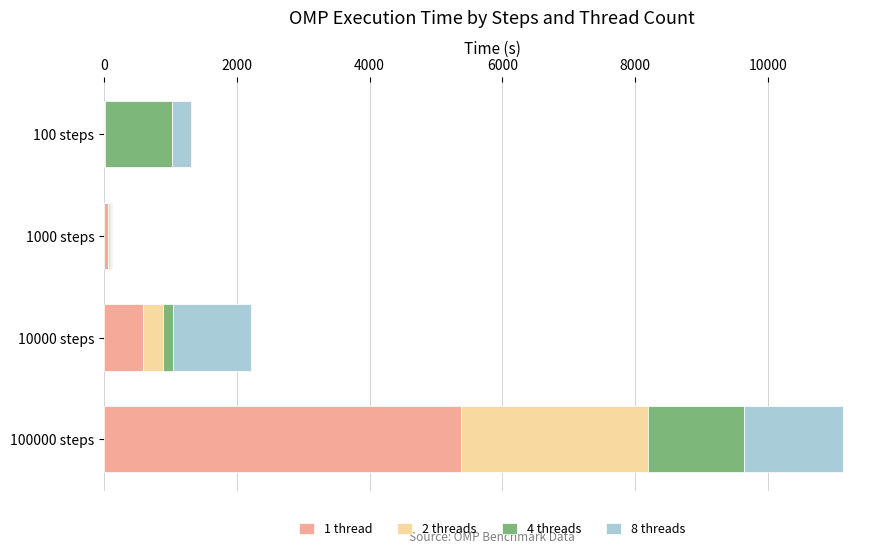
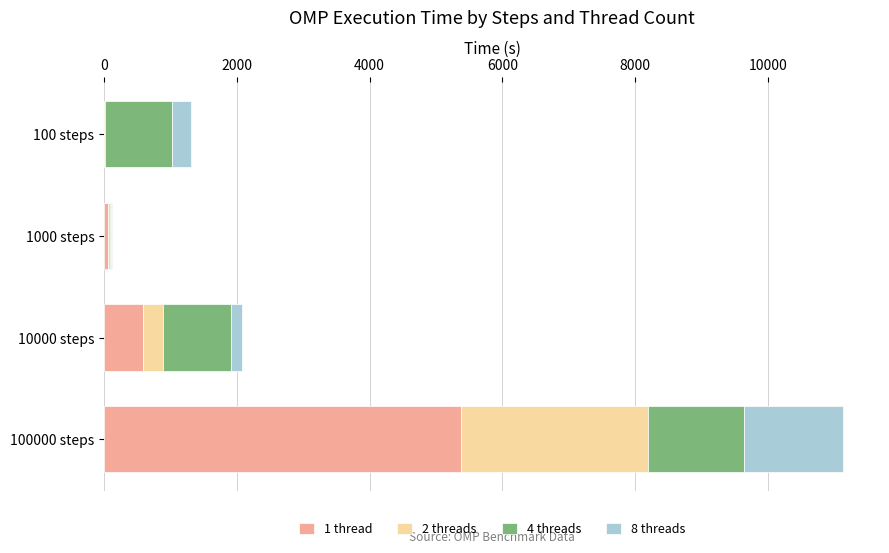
  {
    "4 threads": {
      "100 steps": 1000,
-     "10000 steps": 200,
+     "10000 steps": 1000,
      "100000 steps": 1400
    },
    "8 threads": {
      "100 steps": 300,
-     "10000 steps": 1200,
+     "10000 steps": 200,
      "100000 steps": 1500
    }
  }
